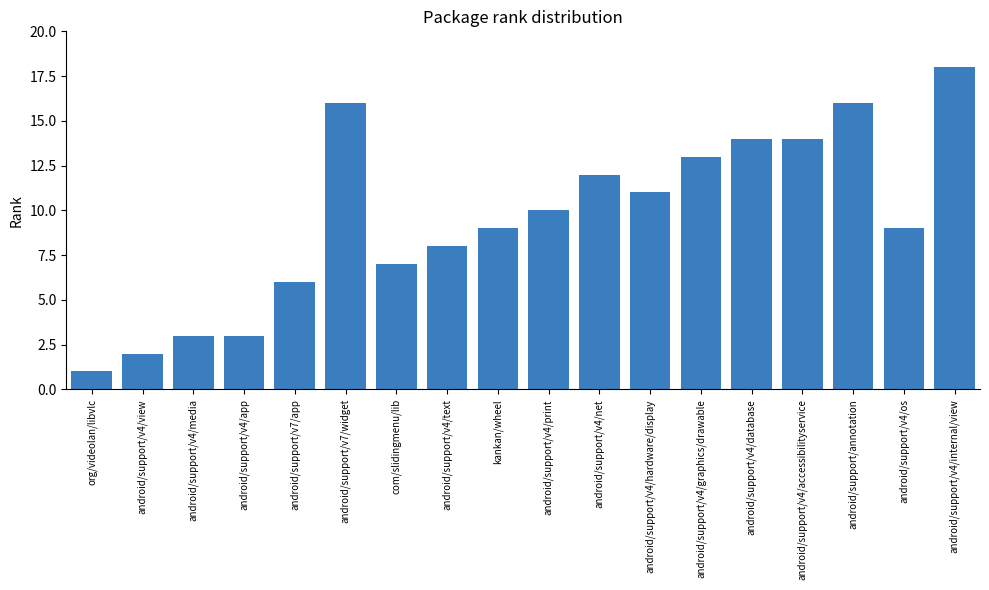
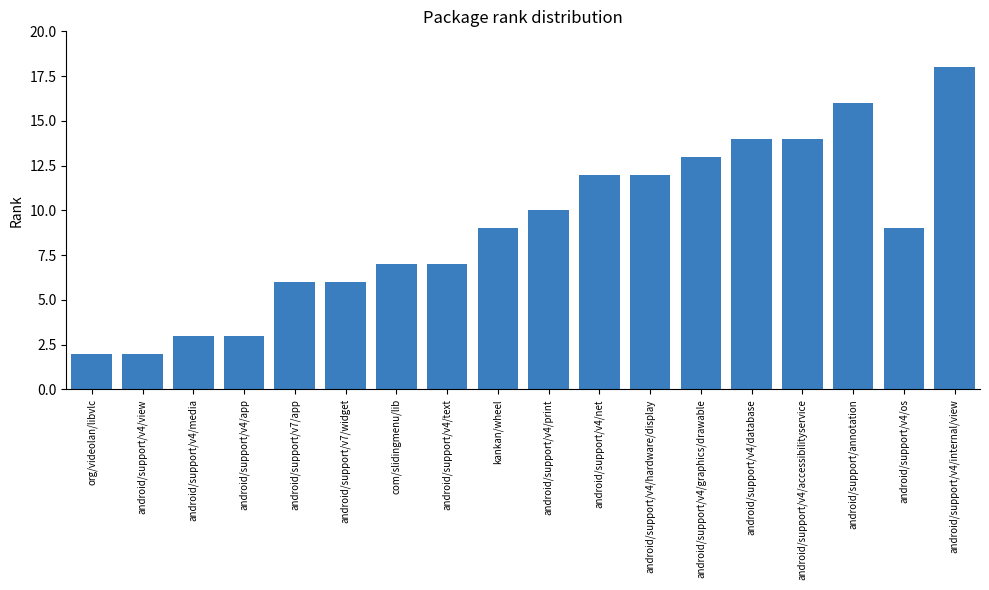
  {
-   "org/videolan/libvlc": 1,
+   "org/videolan/libvlc": 2,
    "android/support/v4/view": 2,
    "android/support/v4/media": 3,
    "android/support/v4/app": 3,
    "android/support/v7/app": 6,
-   "android/support/v7/widget": 16,
+   "android/support/v7/widget": 6,
    "com/slidingmenu/lib": 7,
-   "android/support/v4/text": 8,
+   "android/support/v4/text": 7,
    "kankan/wheel": 9,
    "android/support/v4/print": 10,
    "android/support/v4/net": 12,
-   "android/support/v4/hardware/display": 11,
+   "android/support/v4/hardware/display": 12,
    "android/support/v4/graphics/drawable": 13,
    "android/support/v4/database": 14,
    "android/support/v4/accessibilityservice": 14,
    "android/support/annotation": 16,
    "android/support/v4/os": 9,
    "android/support/v4/internal/view": 18
  }
